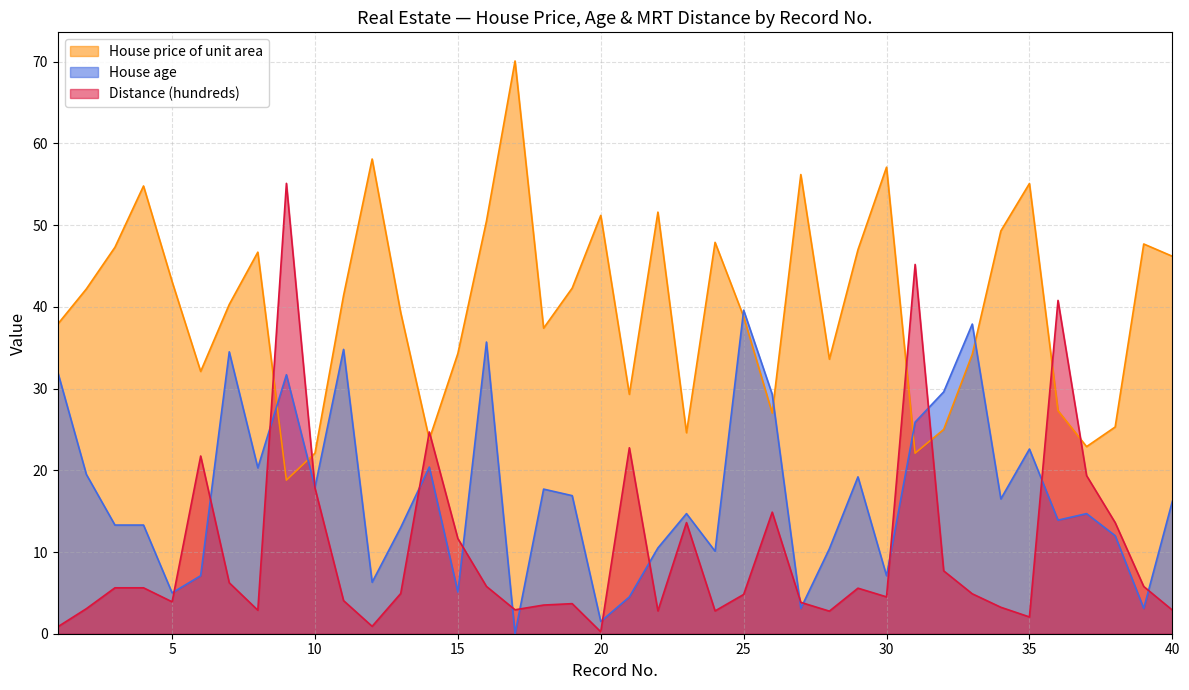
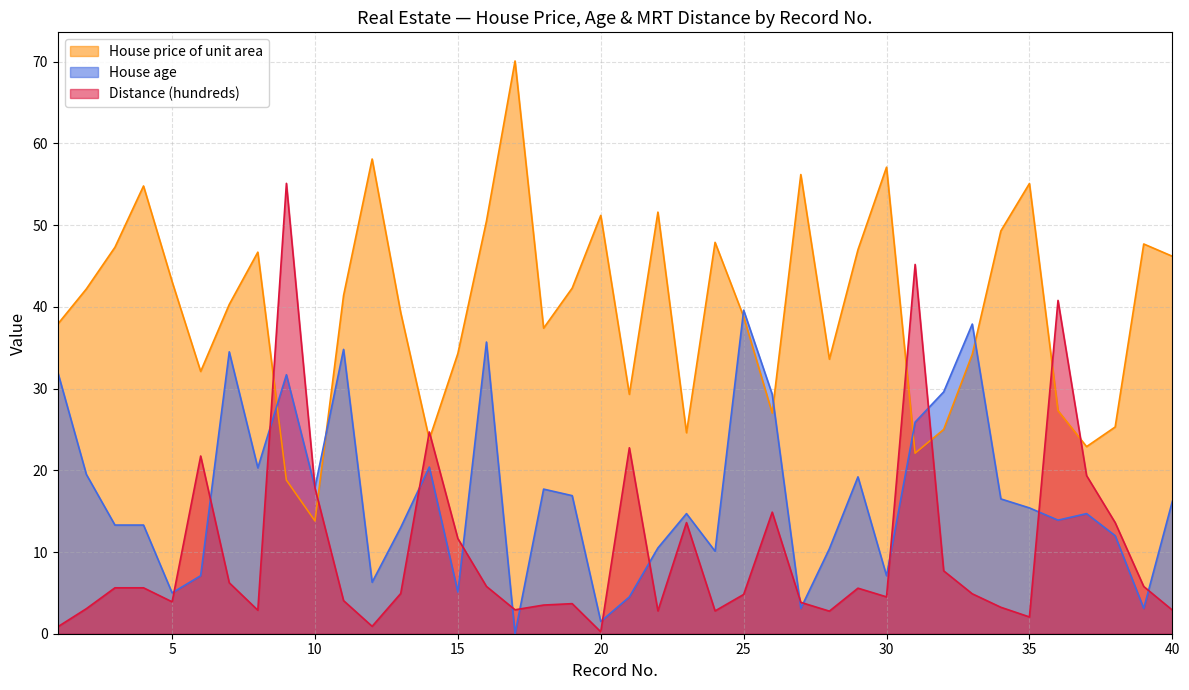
  {
    "House price of unit area": {
      "5": 43,
-     "10": 22,
+     "10": 14,
      "15": 34,
      "20": 51,
      "25": 39,
      "30": 57,
      "35": 55,
      "40": 46
    },
    "House age": {
      "5": 5,
      "15": 5,
      "20": 2,
      "25": 40,
      "30": 7,
-     "35": 23,
+     "35": 15,
      "40": 16
    },
    "Distance (hundreds)": {
      "5": 4,
      "15": 12,
      "20": 0,
      "25": 5,
      "30": 5,
      "35": 2,
      "40": 3
    }
  }
